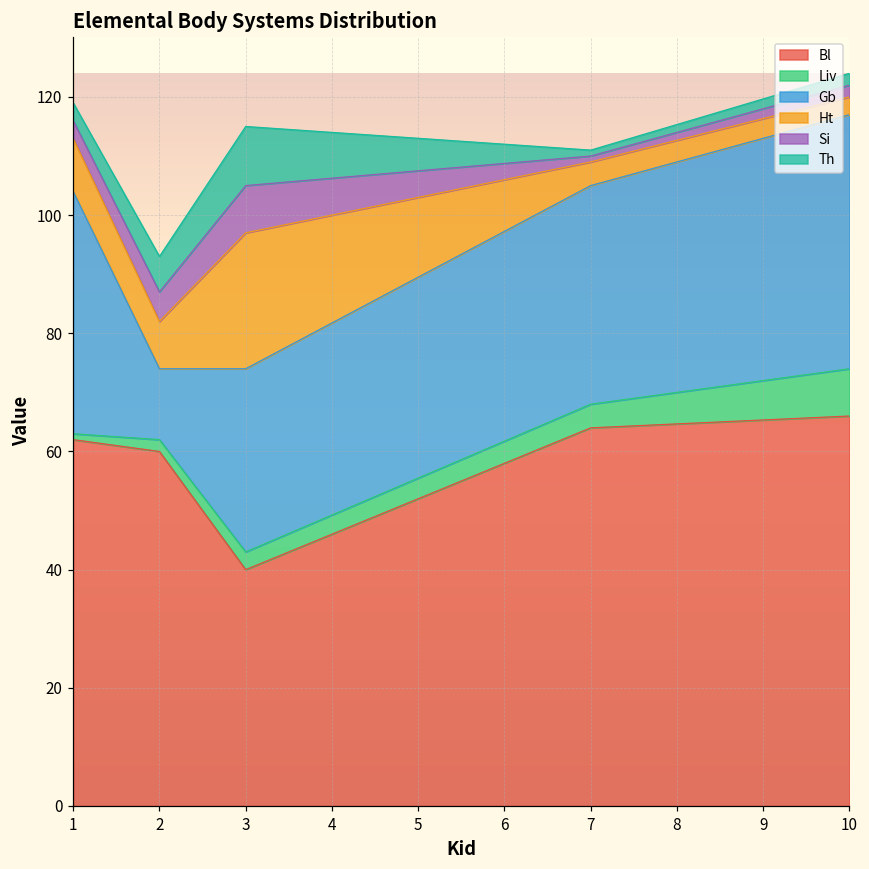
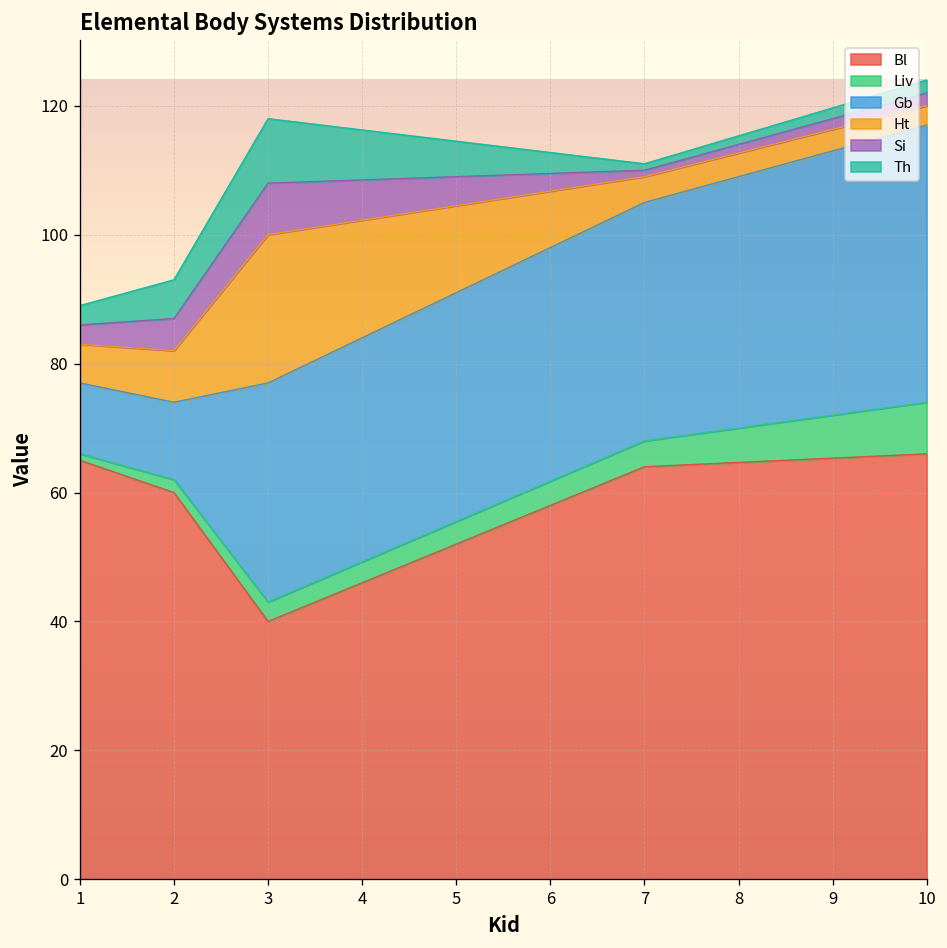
  {
    "Bl": {
-     "1": 62,
+     "1": 65,
      "2": 60,
      "3": 40,
      "7": 64,
      "10": 66
    },
    "Gb": {
-     "1": 41,
+     "1": 11,
      "2": 12,
-     "3": 31,
+     "3": 34,
      "7": 37,
      "10": 43
    },
    "Ht": {
-     "1": 9,
+     "1": 6,
      "2": 8,
      "3": 23,
      "7": 4,
      "10": 3
    },
    "Si": {
      "1": 3,
      "2": 5,
      "3": 8,
      "7": 1,
      "10": 2
    }
  }
